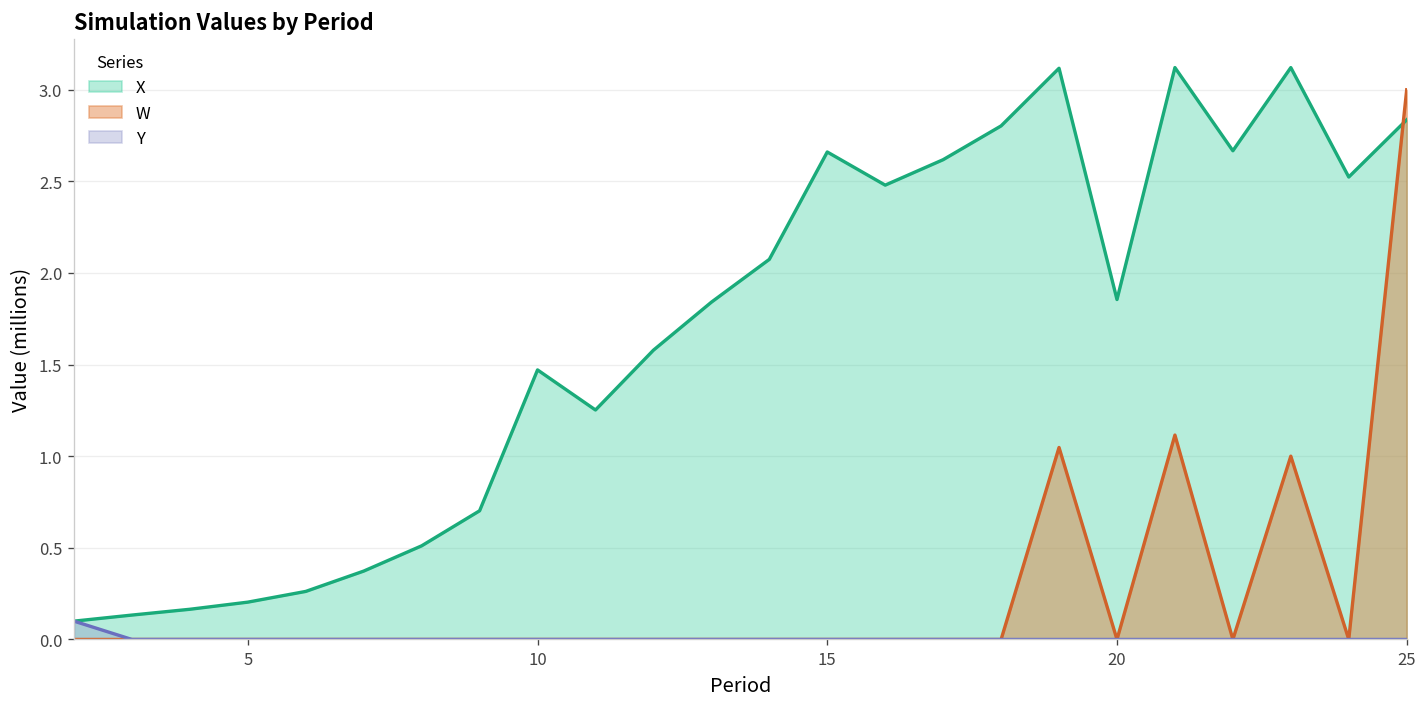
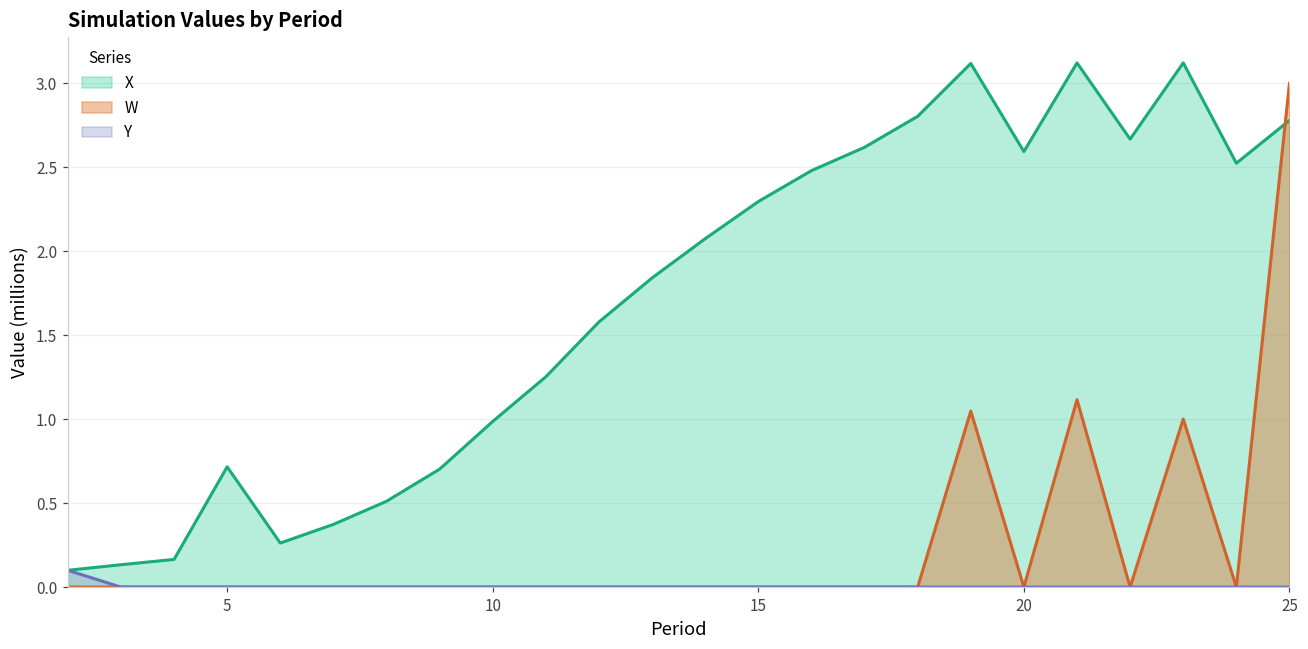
  {
    "X": {
-     "5": 0.20,
-     "10": 1.47,
-     "15": 2.66,
-     "20": 1.85,
-     "25": 2.84
+     "5": 0.72,
+     "10": 0.99,
+     "15": 2.29,
+     "20": 2.59,
+     "25": 2.78
    },
    "W": {
      "25": 3.00
    },
    "Y": {
      "25": 0.00
    }
  }
